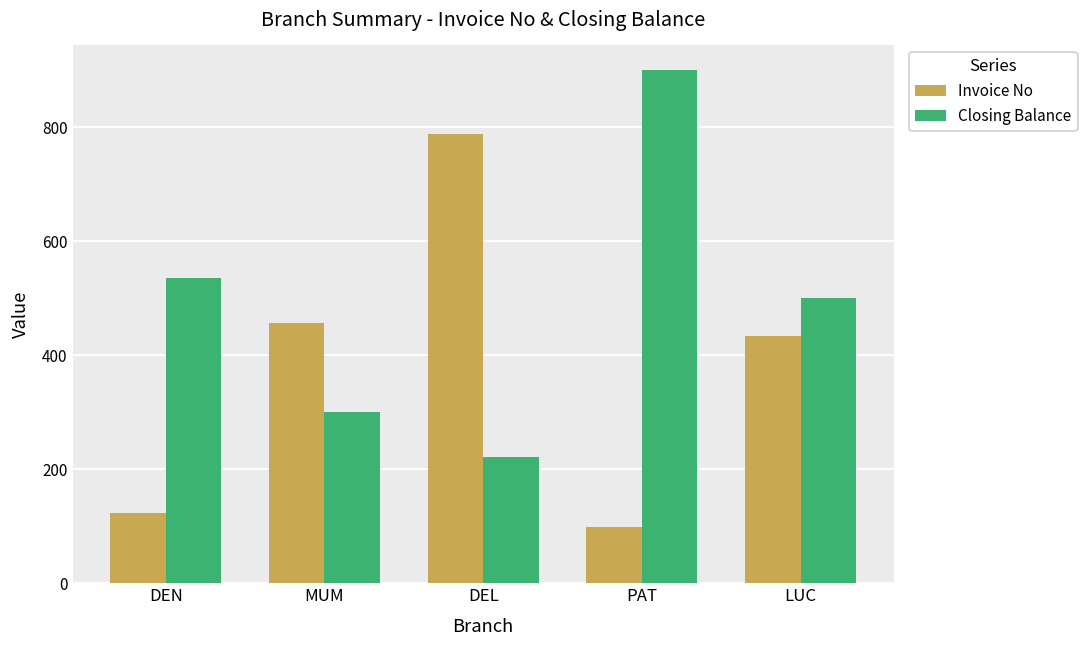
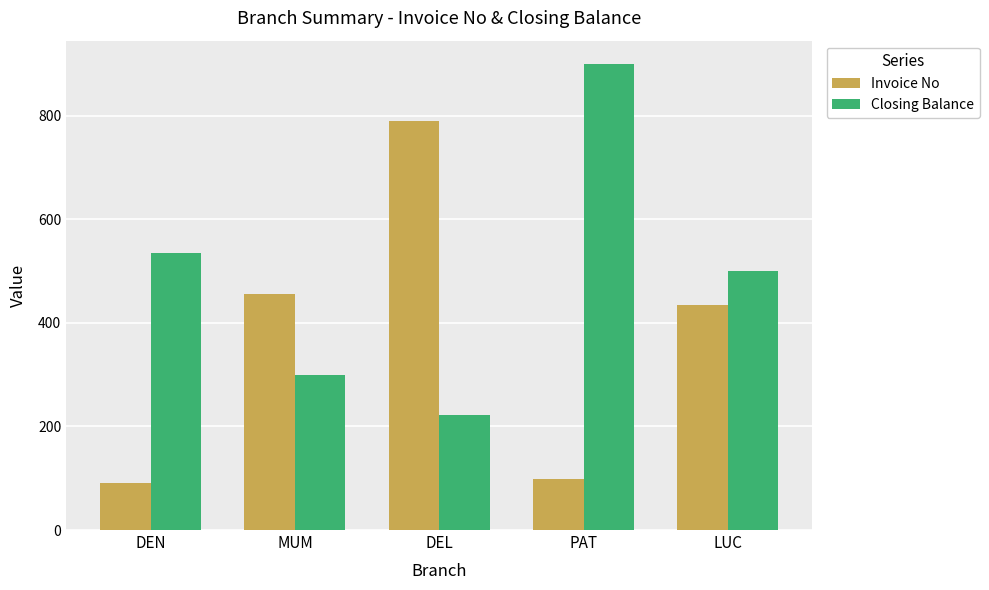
  {
    "Invoice No": {
-     "DEN": 120,
+     "DEN": 90,
      "MUM": 460,
      "DEL": 790,
      "PAT": 100,
      "LUC": 430
    },
    "Closing Balance": {
      "DEN": 540,
      "MUM": 300,
      "DEL": 220,
      "PAT": 900,
      "LUC": 500
    }
  }
